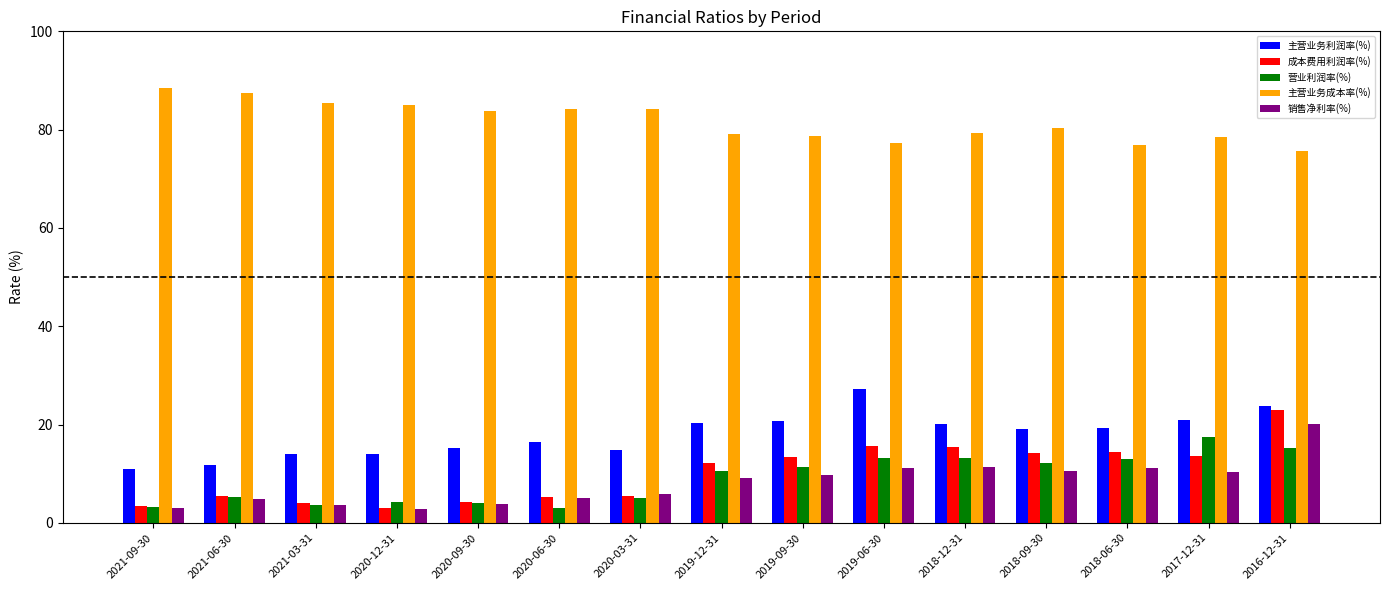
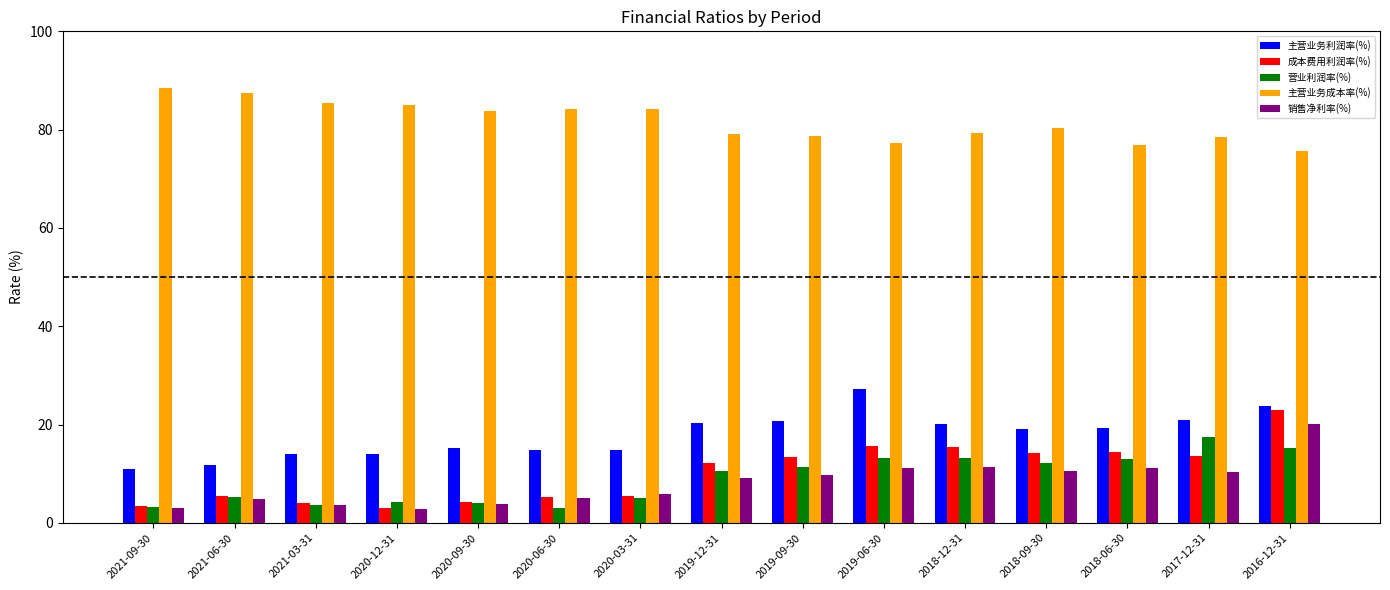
  {
    "主营业务利润率(%)": {
      "2021-09-30": 11,
      "2021-06-30": 12,
      "2021-03-31": 14,
      "2020-12-31": 14,
      "2020-09-30": 15,
-     "2020-06-30": 16,
+     "2020-06-30": 15,
      "2020-03-31": 15,
      "2019-12-31": 20,
      "2019-09-30": 21,
      "2019-06-30": 27,
      "2018-12-31": 20,
      "2018-09-30": 19,
      "2018-06-30": 19,
      "2017-12-31": 21,
      "2016-12-31": 24
    },
    "成本费用利润率(%)": {
      "2021-09-30": 3,
      "2021-06-30": 6,
      "2021-03-31": 4,
      "2020-12-31": 3,
      "2020-09-30": 4,
      "2020-06-30": 5,
      "2020-03-31": 5,
      "2019-12-31": 12,
      "2019-09-30": 13,
      "2019-06-30": 16,
      "2018-12-31": 15,
      "2018-09-30": 14,
      "2018-06-30": 14,
      "2017-12-31": 14,
      "2016-12-31": 23
    },
    "营业利润率(%)": {
      "2021-09-30": 3,
      "2021-06-30": 5,
      "2021-03-31": 4,
      "2020-12-31": 4,
      "2020-09-30": 4,
      "2020-06-30": 3,
      "2020-03-31": 5,
      "2019-12-31": 11,
      "2019-09-30": 11,
      "2019-06-30": 13,
      "2018-12-31": 13,
      "2018-09-30": 12,
      "2018-06-30": 13,
      "2017-12-31": 18,
      "2016-12-31": 15
    },
    "主营业务成本率(%)": {
      "2021-09-30": 88,
      "2021-06-30": 87,
      "2021-03-31": 85,
      "2020-12-31": 85,
      "2020-09-30": 84,
      "2020-06-30": 84,
      "2020-03-31": 84,
      "2019-12-31": 79,
      "2019-09-30": 79,
      "2019-06-30": 77,
      "2018-12-31": 79,
      "2018-09-30": 80,
      "2018-06-30": 77,
      "2017-12-31": 79,
      "2016-12-31": 76
    },
    "销售净利率(%)": {
      "2021-09-30": 3,
      "2021-06-30": 5,
      "2021-03-31": 4,
      "2020-12-31": 3,
      "2020-09-30": 4,
      "2020-06-30": 5,
      "2020-03-31": 6,
      "2019-12-31": 9,
      "2019-09-30": 10,
      "2019-06-30": 11,
      "2018-12-31": 11,
      "2018-09-30": 11,
      "2018-06-30": 11,
      "2017-12-31": 10,
      "2016-12-31": 20
    }
  }
